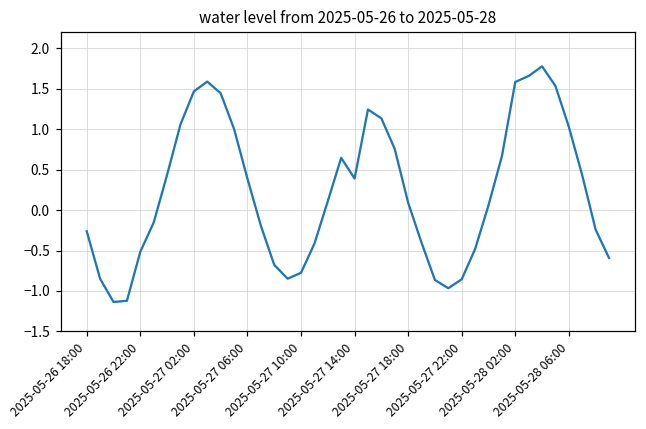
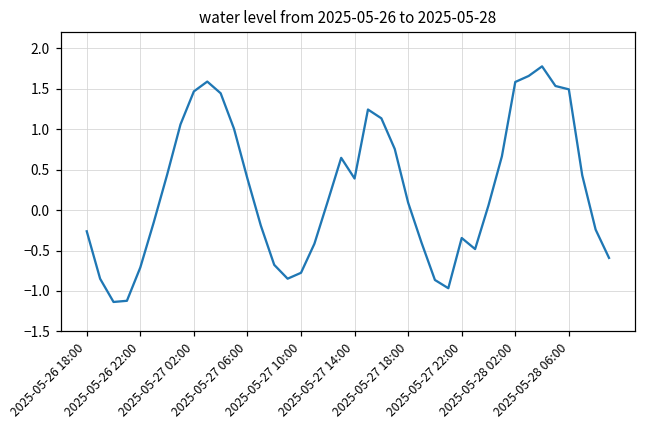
  {
    "2025-05-26 18:00": -0.3,
-   "2025-05-26 22:00": -0.5,
+   "2025-05-26 22:00": -0.7,
    "2025-05-27 02:00": 1.5,
    "2025-05-27 06:00": 0.4,
    "2025-05-27 10:00": -0.8,
    "2025-05-27 14:00": 0.4,
    "2025-05-27 18:00": 0.1,
-   "2025-05-27 22:00": -0.9,
+   "2025-05-27 22:00": -0.3,
    "2025-05-28 02:00": 1.6,
-   "2025-05-28 06:00": 1.0
+   "2025-05-28 06:00": 1.5
  }
